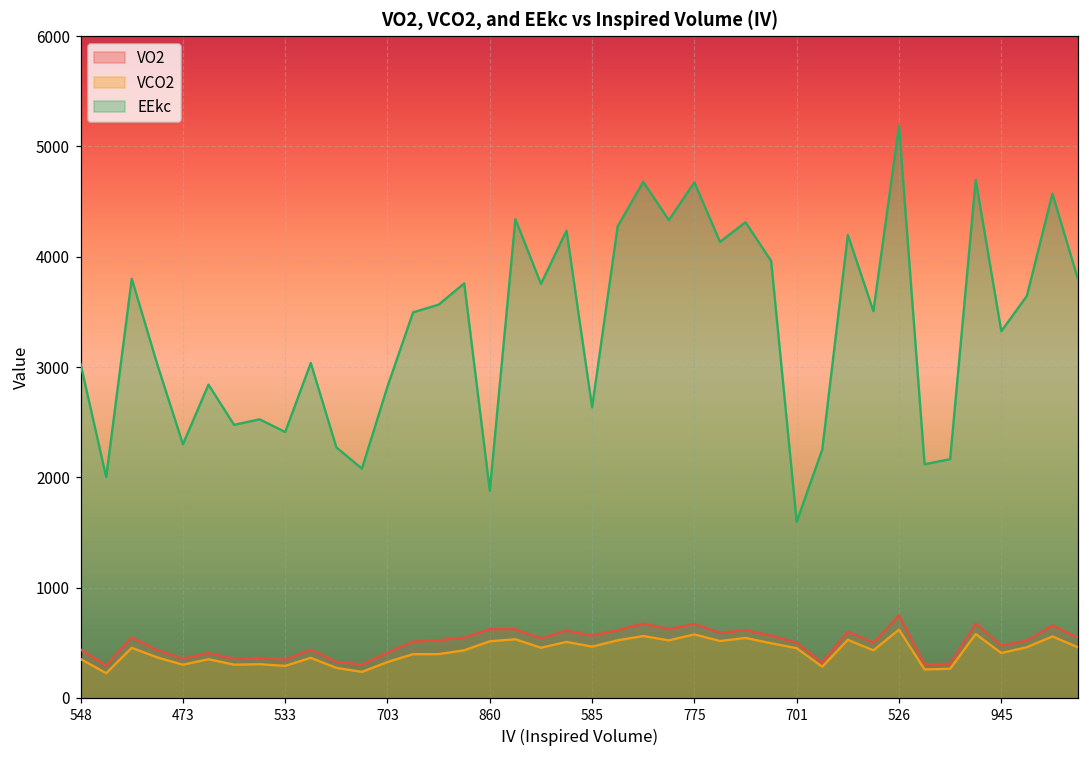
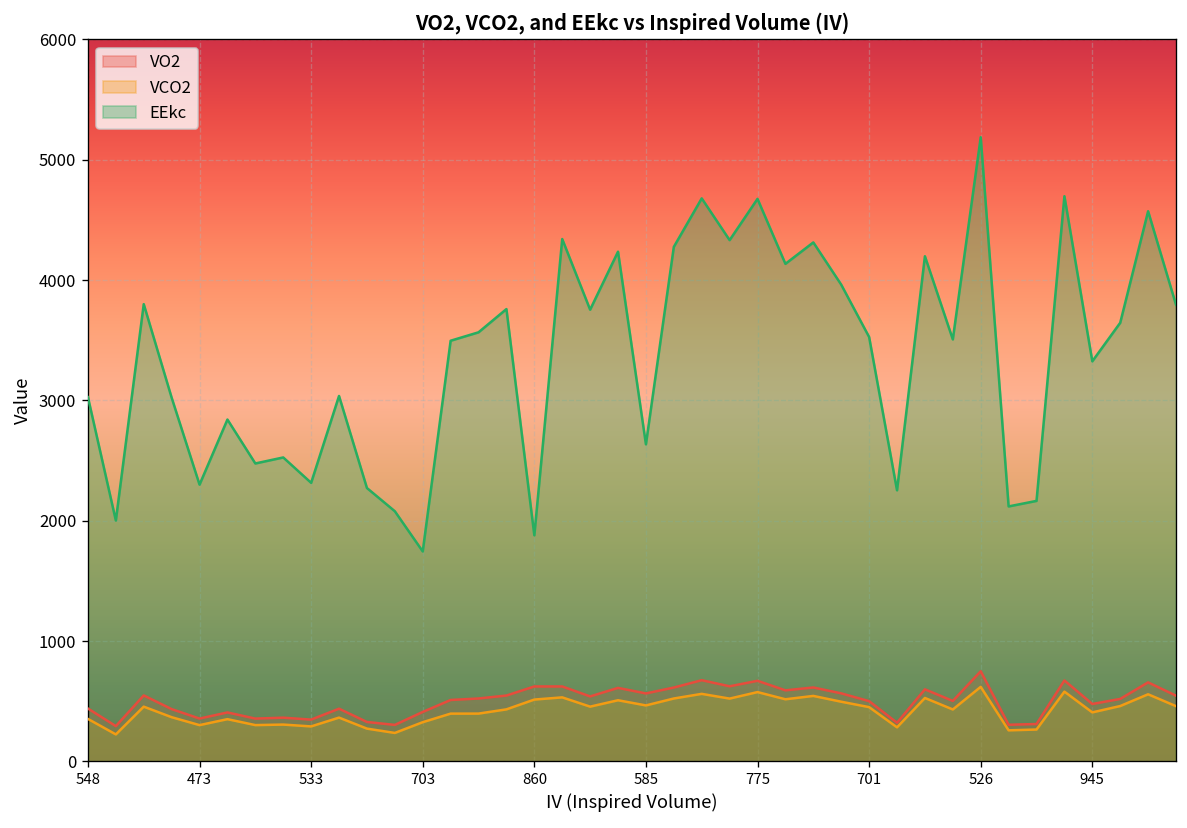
  {
    "EEkc": {
      "548": 3030,
      "473": 2300,
-     "533": 2410,
-     "703": 2820,
+     "533": 2320,
+     "703": 1750,
      "860": 1880,
      "585": 2640,
      "775": 4680,
-     "701": 1600,
+     "701": 3530,
      "526": 5190,
      "945": 3330
    }
  }
